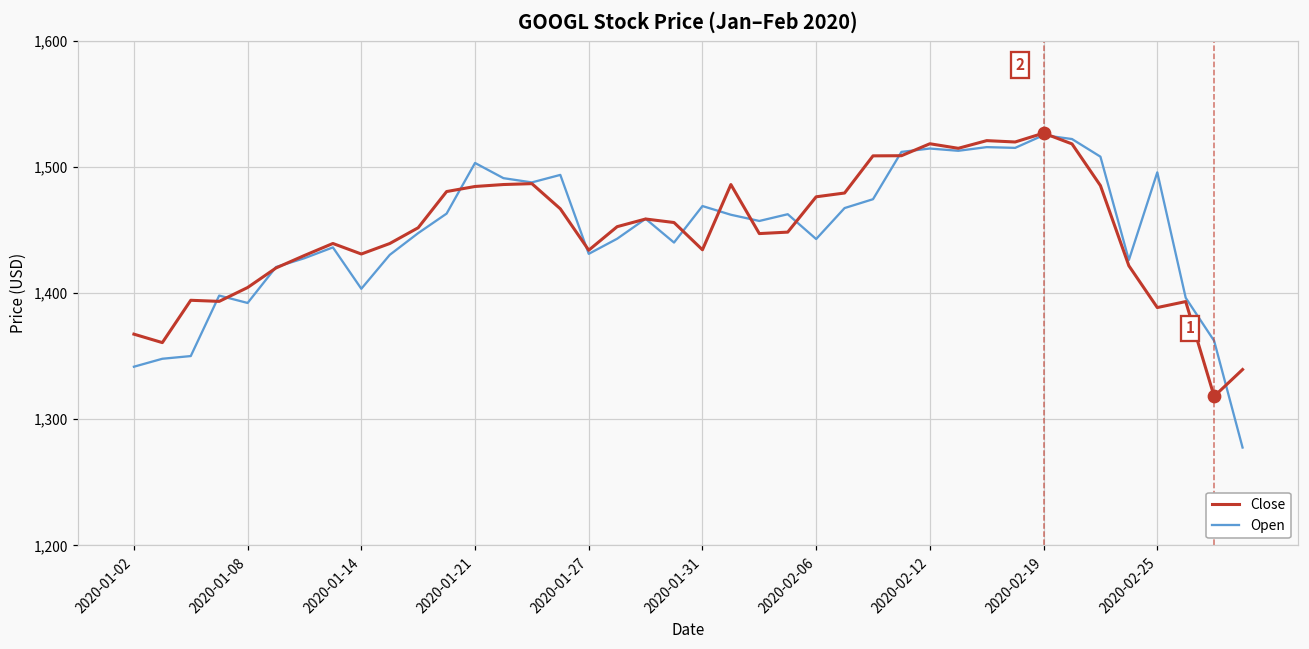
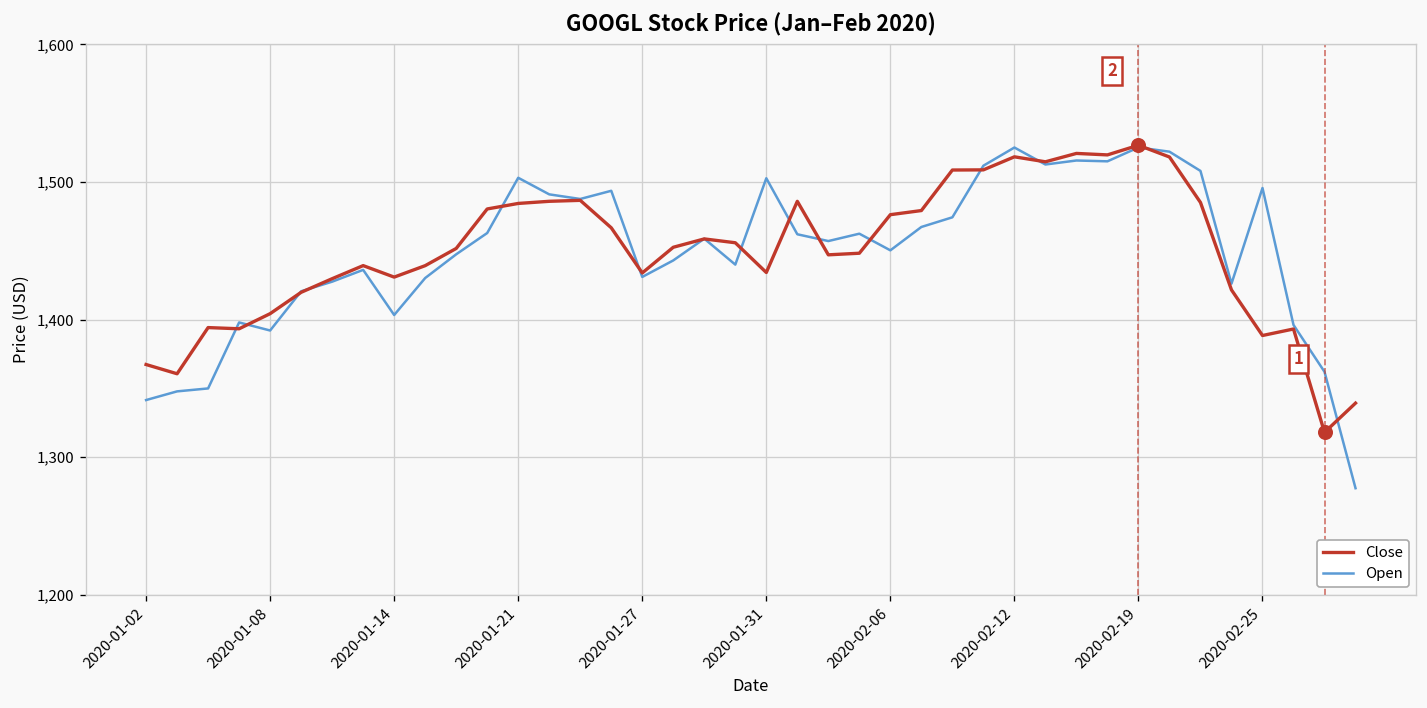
  {
    "Open": {
      "2020-01-02": "1,342",
      "2020-01-08": "1,392",
      "2020-01-14": "1,403",
      "2020-01-21": "1,503",
      "2020-01-27": "1,431",
-     "2020-01-31": "1,469",
-     "2020-02-06": "1,443",
-     "2020-02-12": "1,514",
+     "2020-01-31": "1,503",
+     "2020-02-06": "1,450",
+     "2020-02-12": "1,525",
      "2020-02-25": "1,496"
    }
  }
